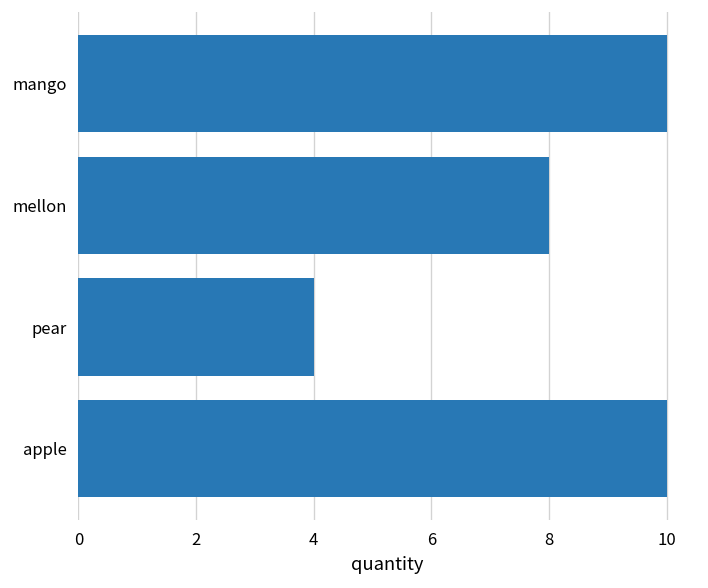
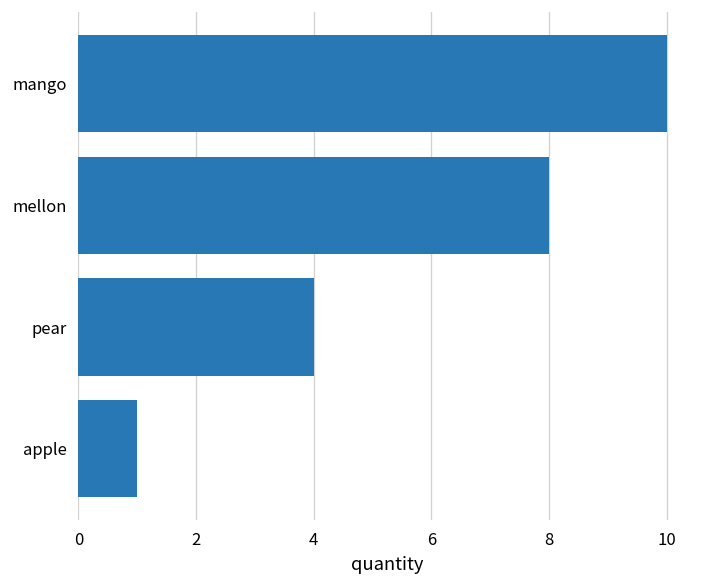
  {
    "mango": 10,
    "mellon": 8,
    "pear": 4,
-   "apple": 10
+   "apple": 1
  }
